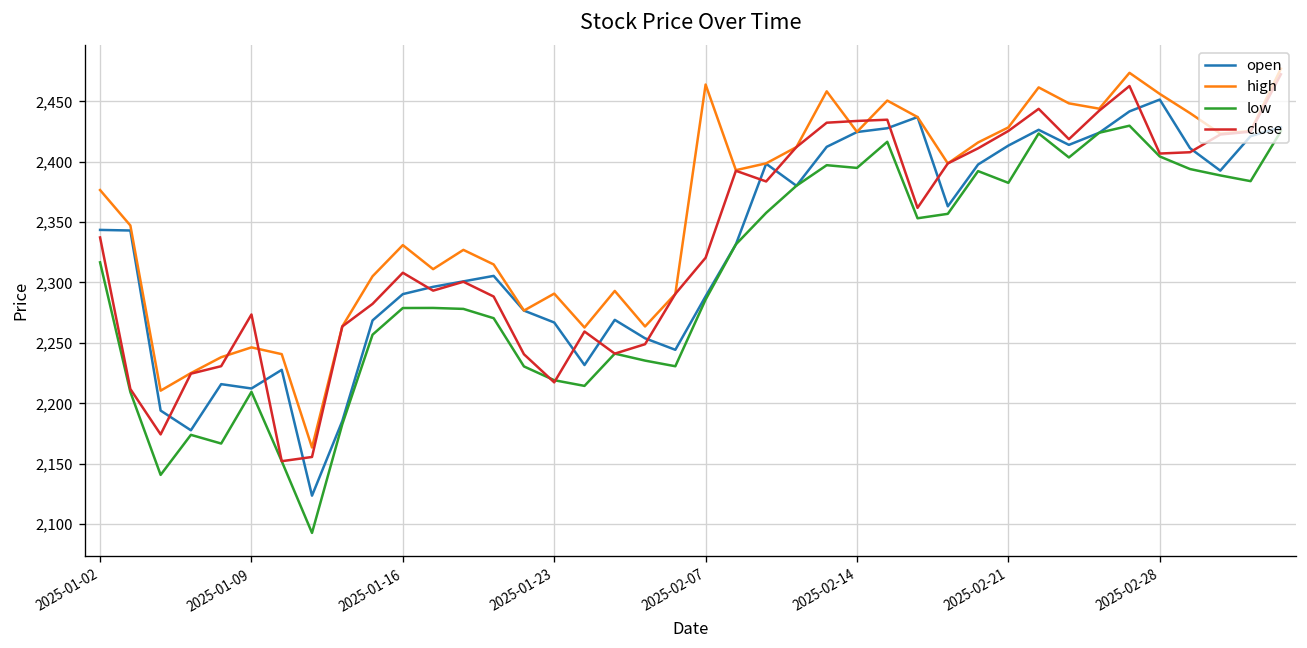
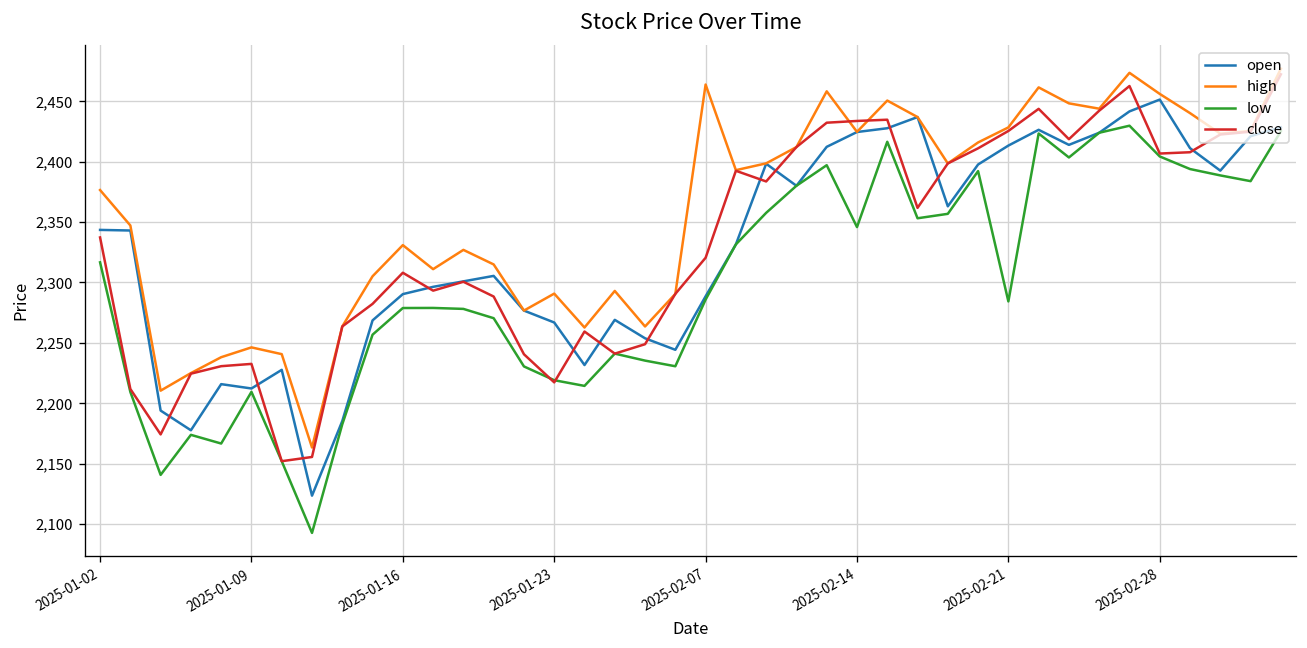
  {
    "open": {
      "2025-01-02": "2,344",
      "2025-01-09": "2,212",
      "2025-01-16": "2,290",
      "2025-01-23": "2,267",
      "2025-02-07": "2,289",
      "2025-02-21": "2,413",
      "2025-02-28": "2,451"
    },
    "high": {
      "2025-01-02": "2,377",
      "2025-01-09": "2,246",
      "2025-01-16": "2,331",
      "2025-01-23": "2,291",
      "2025-02-07": "2,464",
      "2025-02-21": "2,428",
      "2025-02-28": "2,456"
    },
    "low": {
      "2025-01-02": "2,317",
      "2025-01-09": "2,209",
      "2025-01-16": "2,279",
      "2025-02-07": "2,286",
-     "2025-02-14": "2,395",
-     "2025-02-21": "2,382"
+     "2025-02-14": "2,346",
+     "2025-02-21": "2,284"
    },
    "close": {
      "2025-01-02": "2,337",
-     "2025-01-09": "2,274",
+     "2025-01-09": "2,233",
      "2025-01-16": "2,308",
      "2025-02-07": "2,320",
      "2025-02-14": "2,434",
      "2025-02-21": "2,425"
    }
  }
